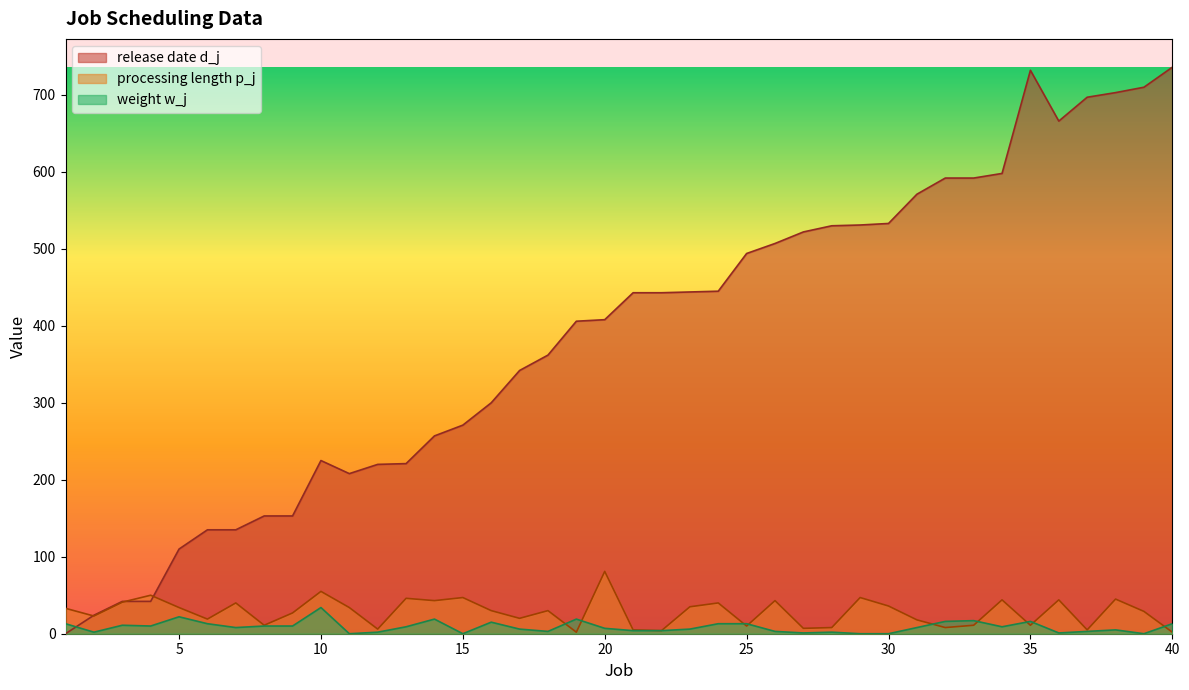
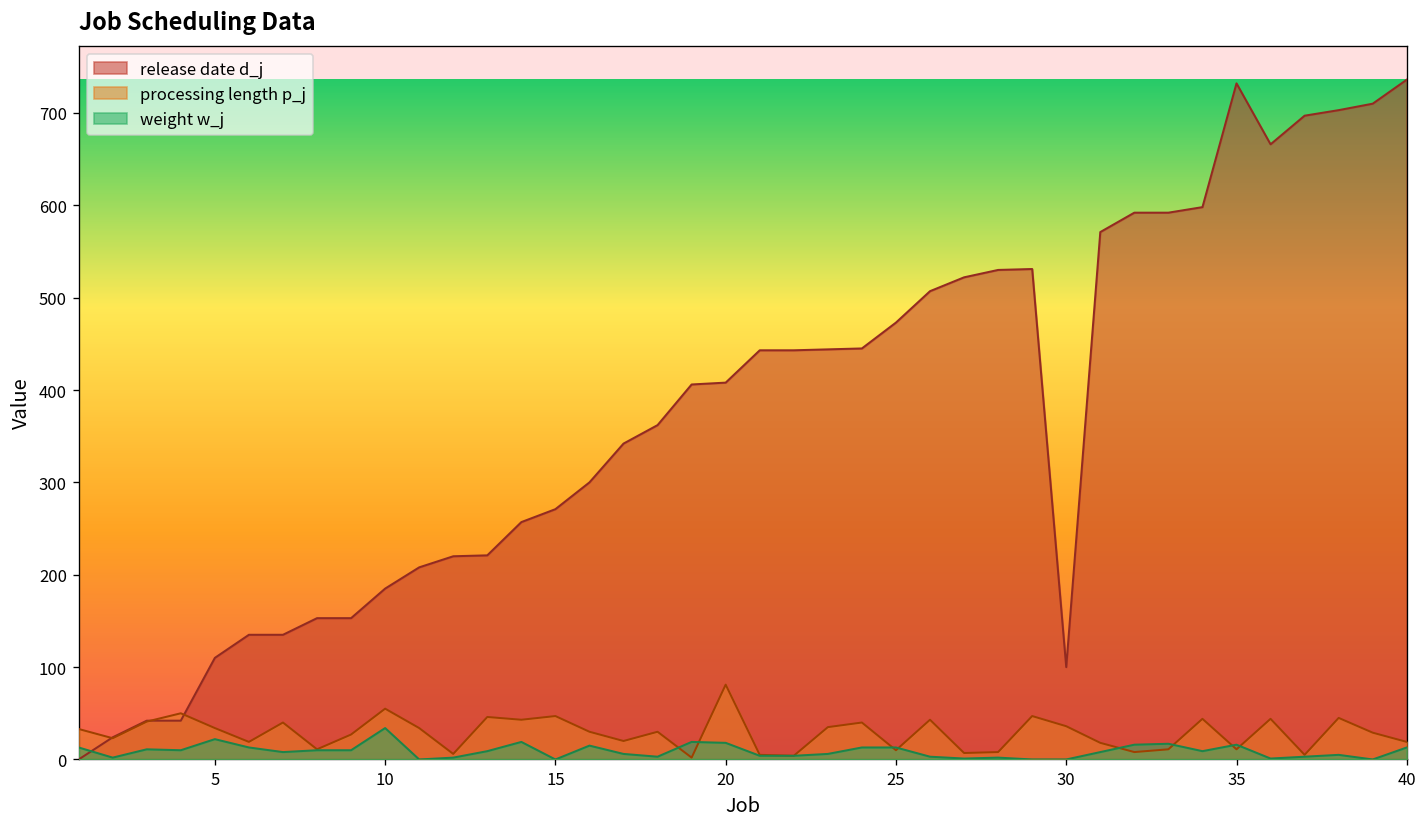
  {
    "release date d_j": {
      "5": 110,
-     "10": 230,
+     "10": 190,
      "15": 270,
      "20": 410,
-     "25": 490,
-     "30": 530,
+     "25": 470,
+     "30": 100,
      "35": 730,
      "40": 740
    },
    "processing length p_j": {
      "5": 30,
      "10": 60,
      "15": 50,
      "20": 80,
      "30": 40,
      "35": 10,
-     "40": 0
+     "40": 20
    },
    "weight w_j": {
      "5": 20,
      "10": 30,
      "15": 0,
-     "20": 10,
+     "20": 20,
      "30": 0,
      "35": 20,
      "40": 10
    }
  }
